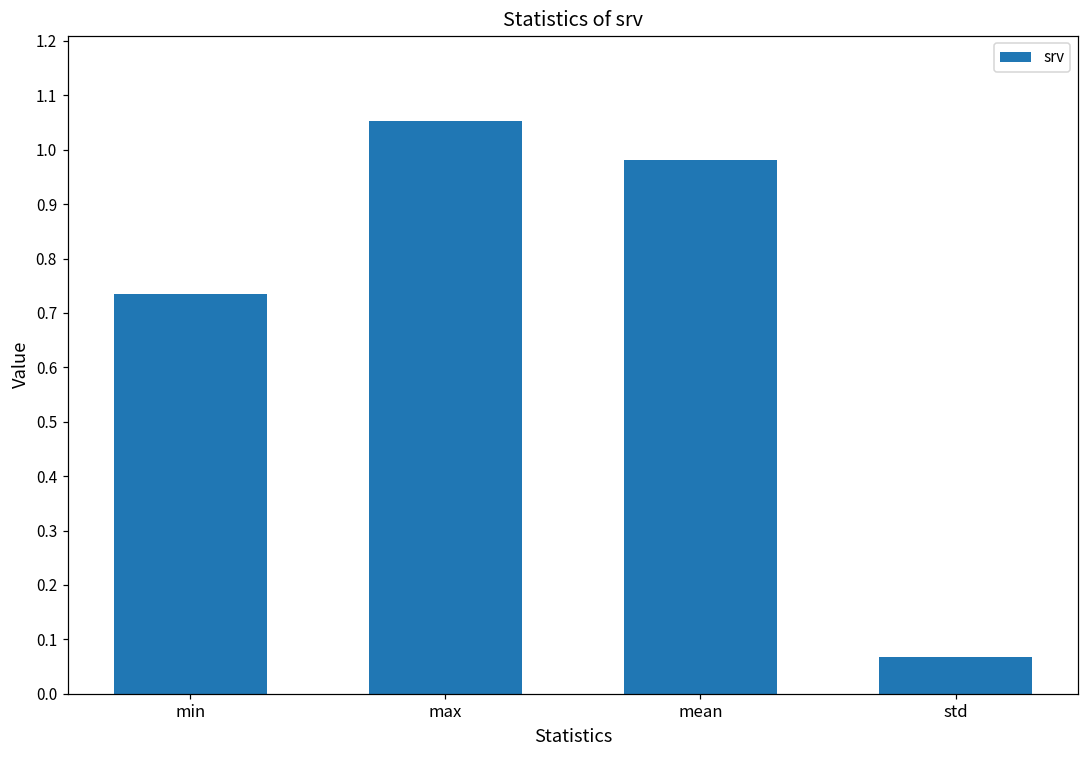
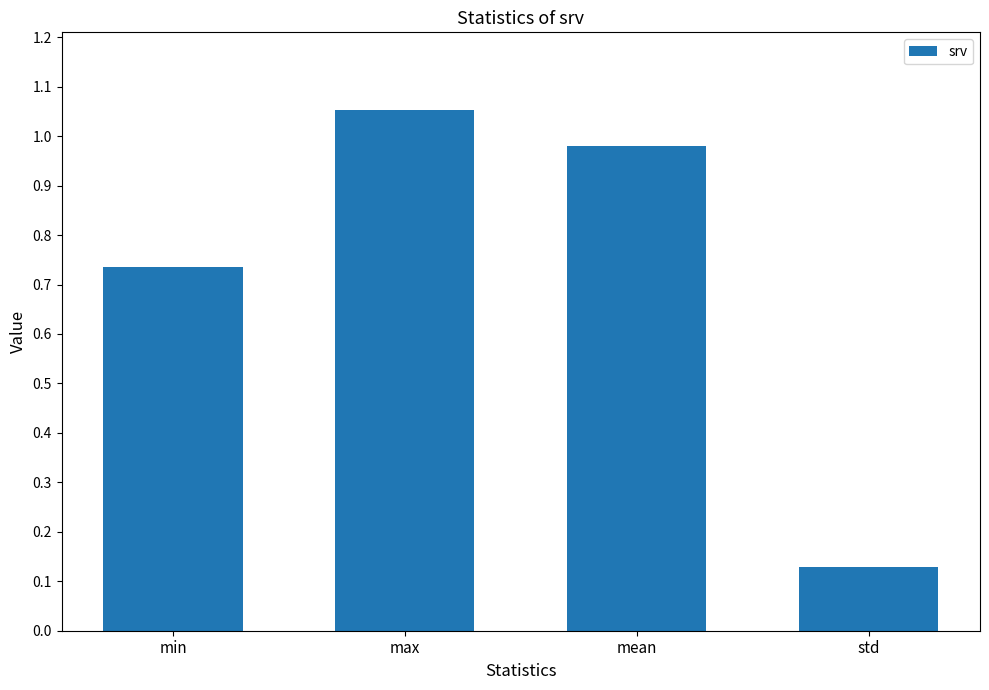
  {
    "min": 0.74,
    "max": 1.05,
    "mean": 0.98,
-   "std": 0.07
+   "std": 0.13
  }
